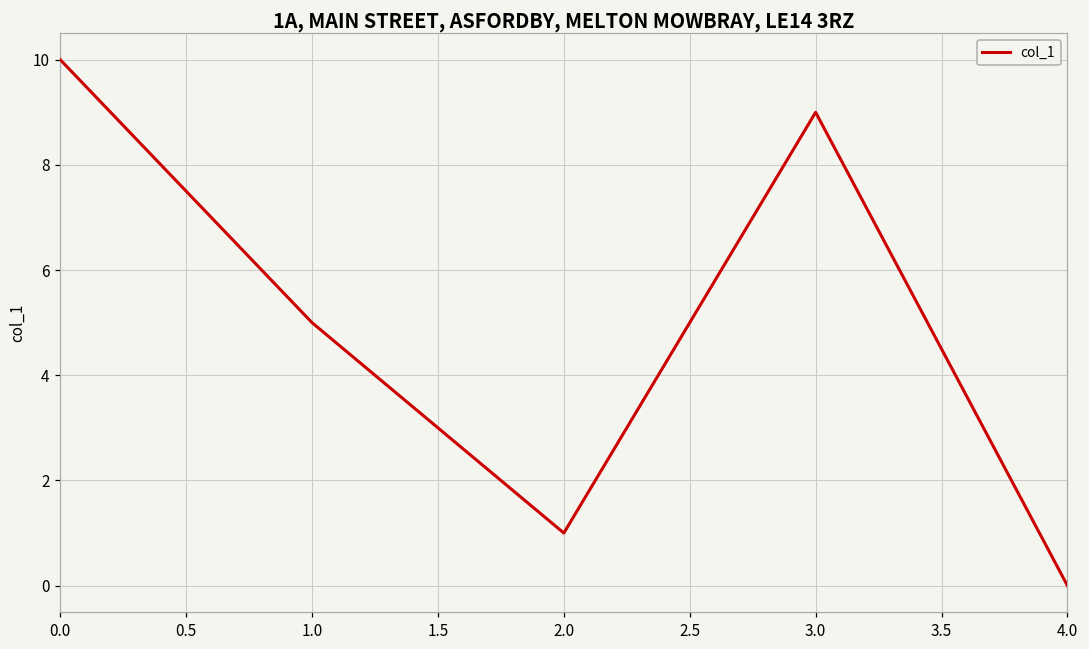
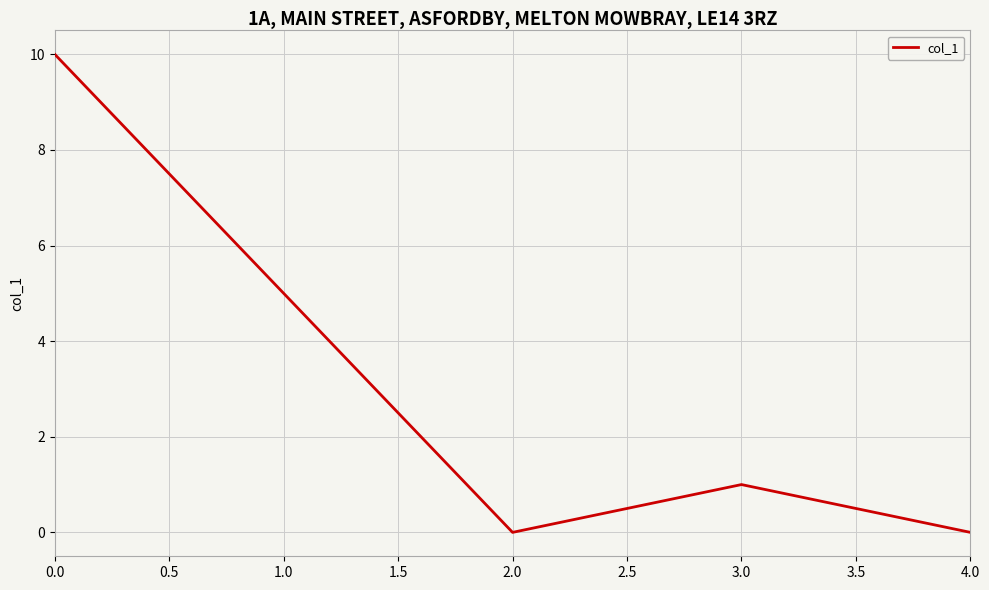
  {
    "0.0": 10,
    "1.0": 5,
-   "2.0": 1,
-   "3.0": 9,
+   "2.0": 0,
+   "3.0": 1,
    "4.0": 0
  }
